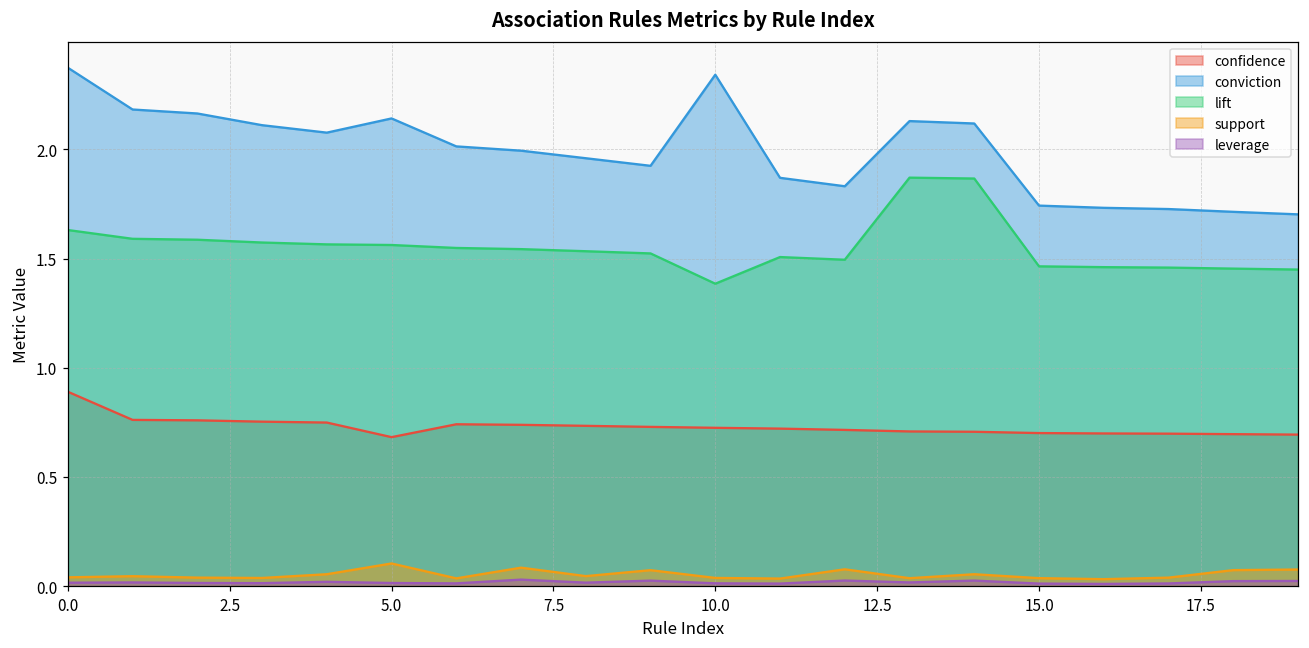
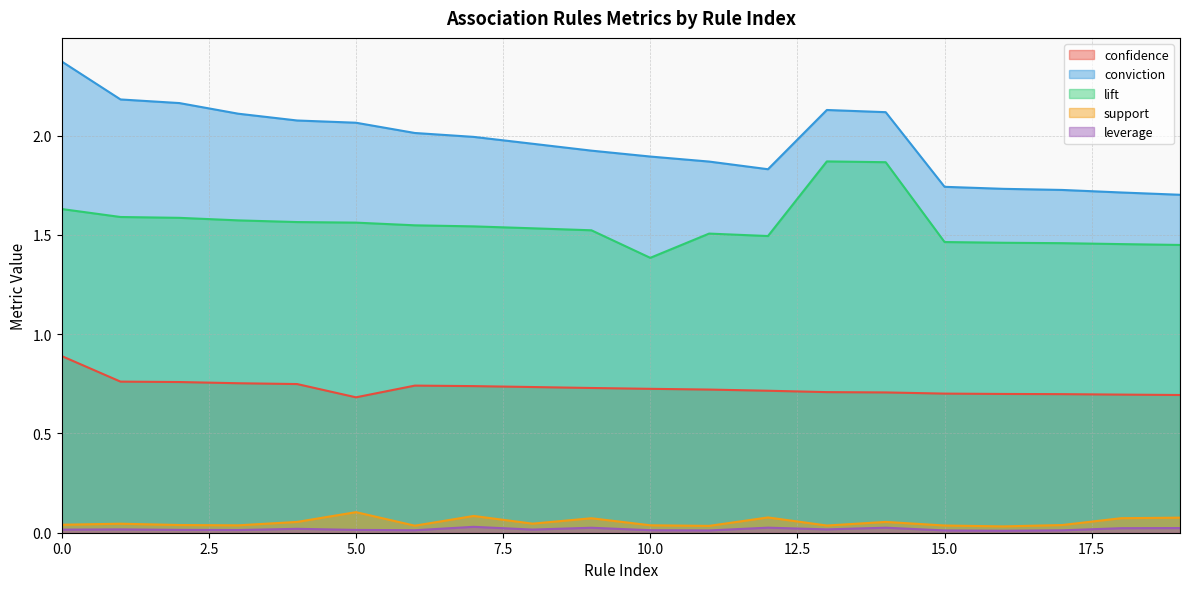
  {
    "confidence": {
      "0.0": 0.89,
      "5.0": 0.68,
      "10.0": 0.72,
      "15.0": 0.70
    },
    "conviction": {
      "0.0": 2.37,
-     "5.0": 2.14,
-     "10.0": 2.34,
+     "5.0": 2.07,
+     "10.0": 1.89,
      "15.0": 1.74
    },
    "lift": {
      "0.0": 1.63,
      "5.0": 1.56,
      "10.0": 1.38,
      "15.0": 1.46
    },
    "support": {
      "0.0": 0.04,
      "5.0": 0.10,
      "10.0": 0.04,
      "15.0": 0.04
    },
    "leverage": {
      "0.0": 0.02,
      "5.0": 0.01,
      "10.0": 0.01,
      "15.0": 0.01
    }
  }
